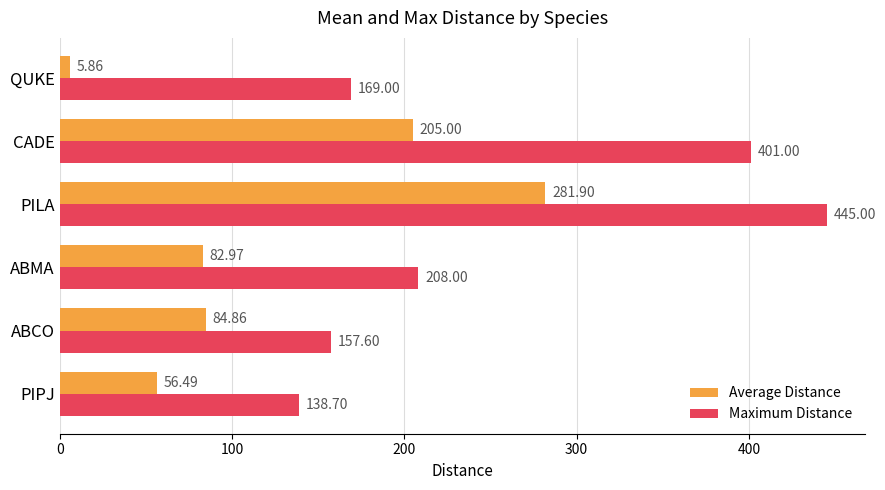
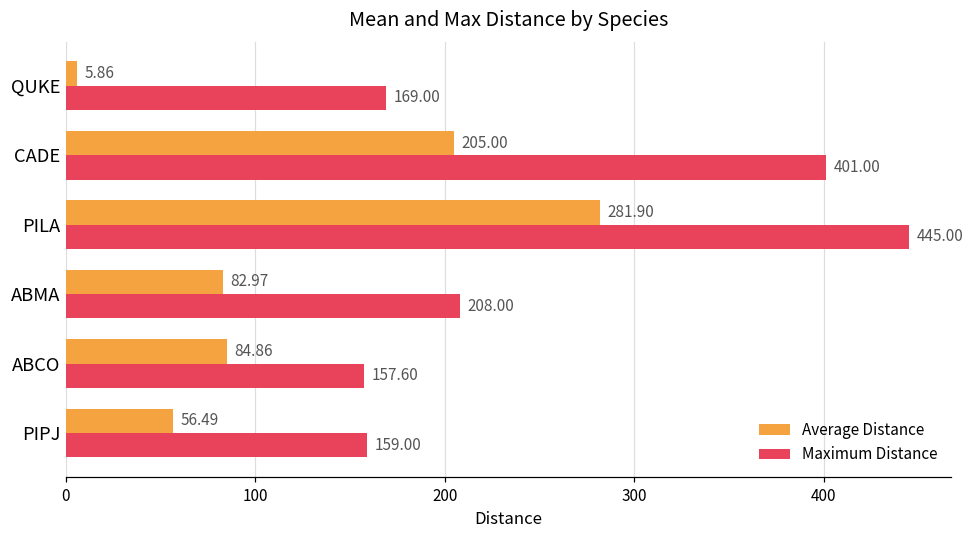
  {
    "Average Distance": {
      "QUKE": 5.86,
      "CADE": 205.00,
      "PILA": 281.90,
      "ABMA": 82.97,
      "ABCO": 84.86,
      "PIPJ": 56.49
    },
    "Maximum Distance": {
      "QUKE": 169.00,
      "CADE": 401.00,
      "PILA": 445.00,
      "ABMA": 208.00,
      "ABCO": 157.60,
-     "PIPJ": 138.70
+     "PIPJ": 159.00
    }
  }
